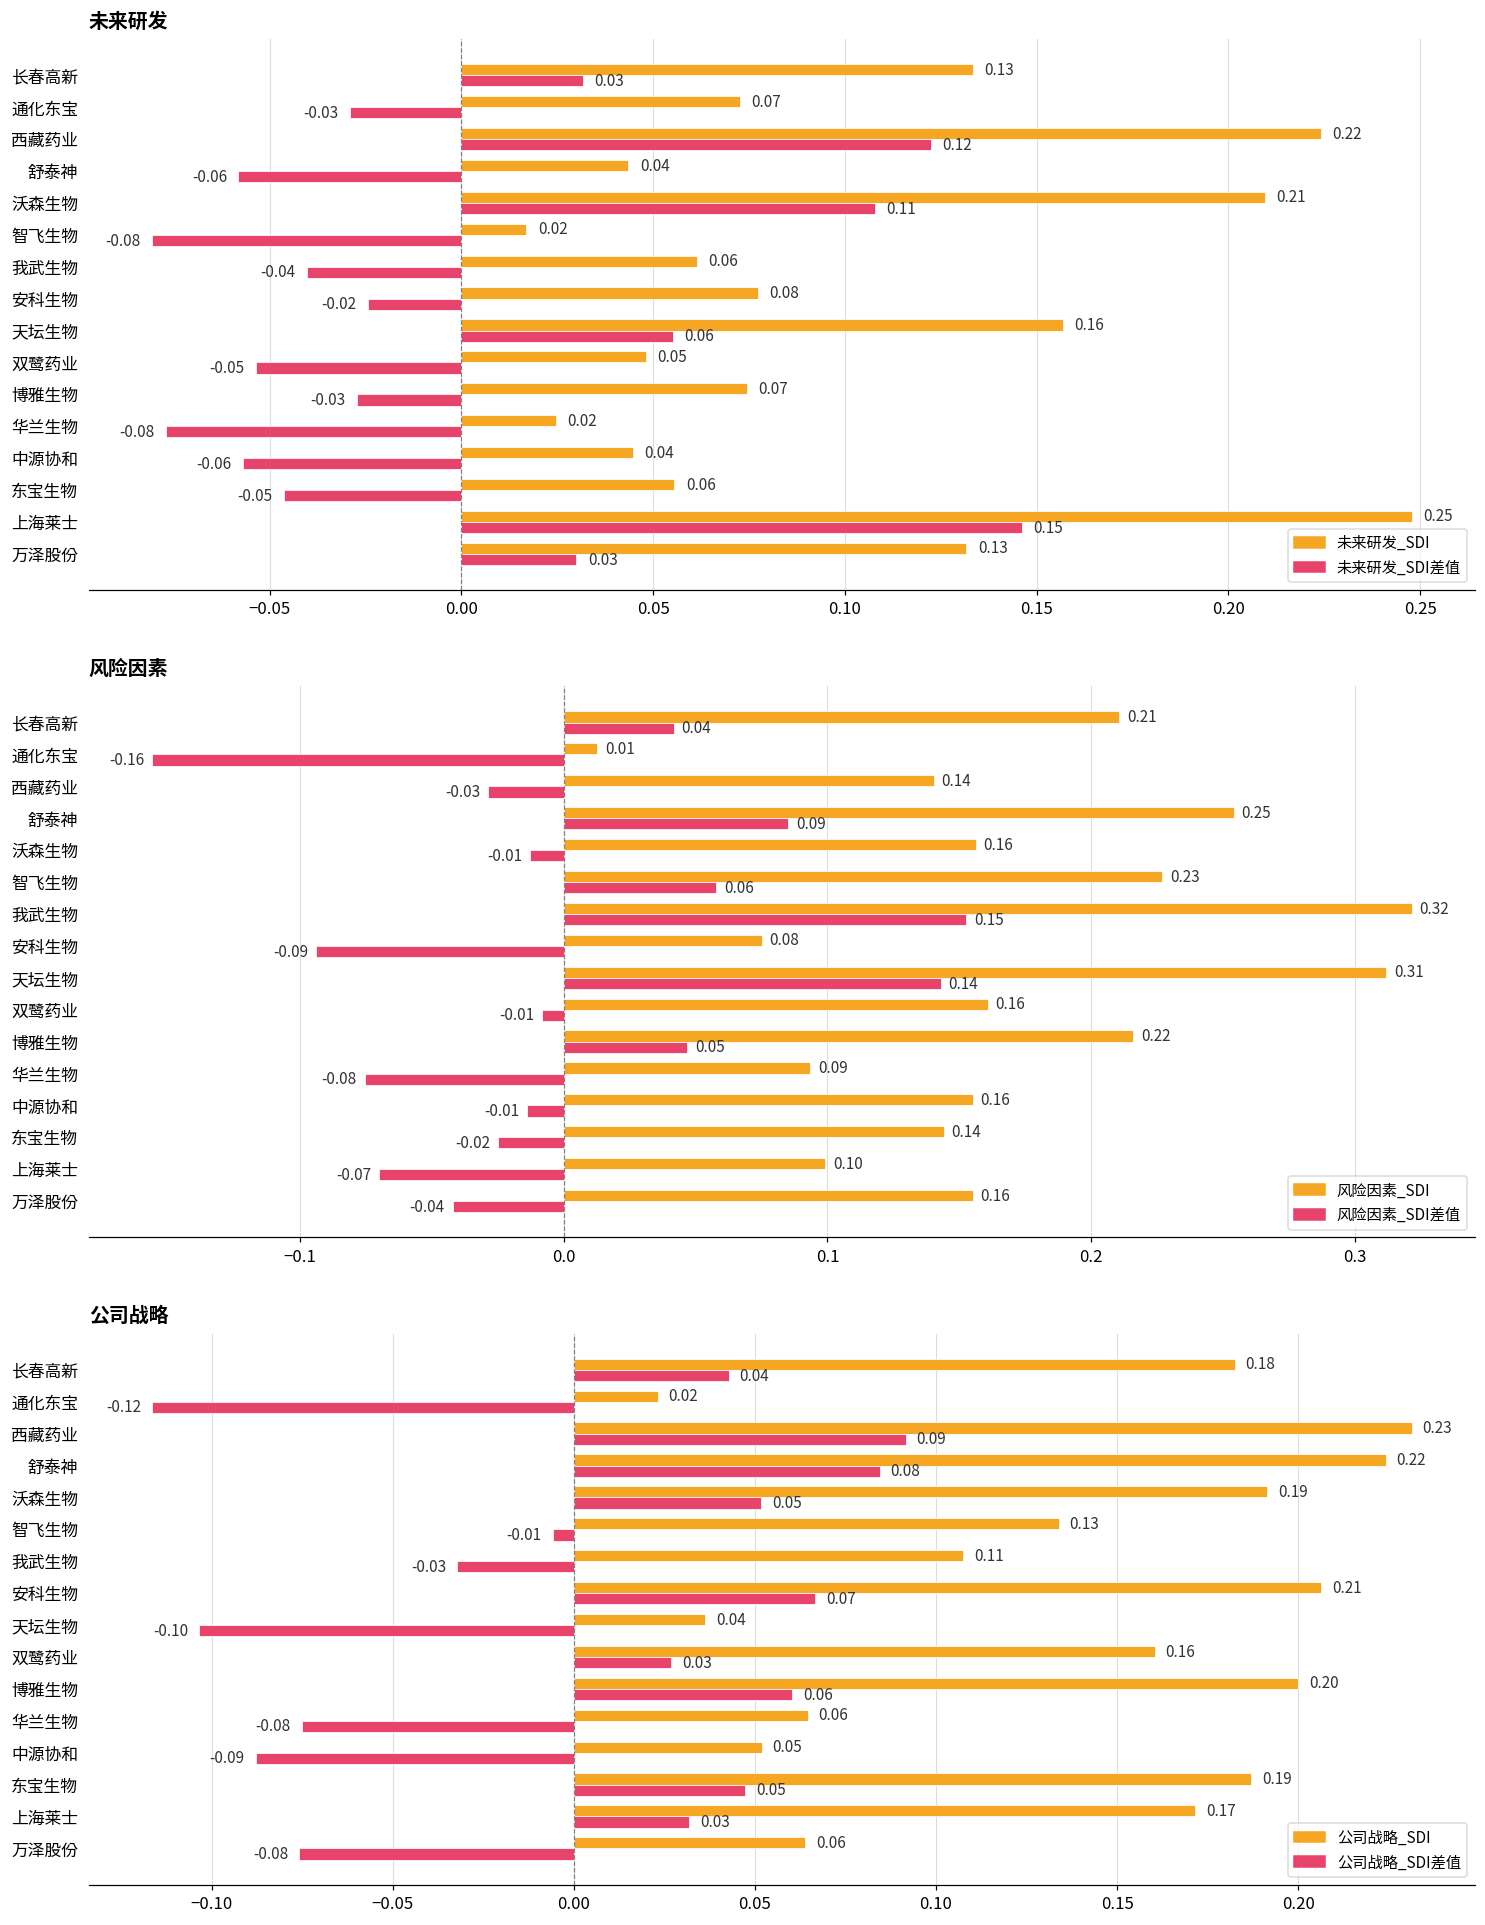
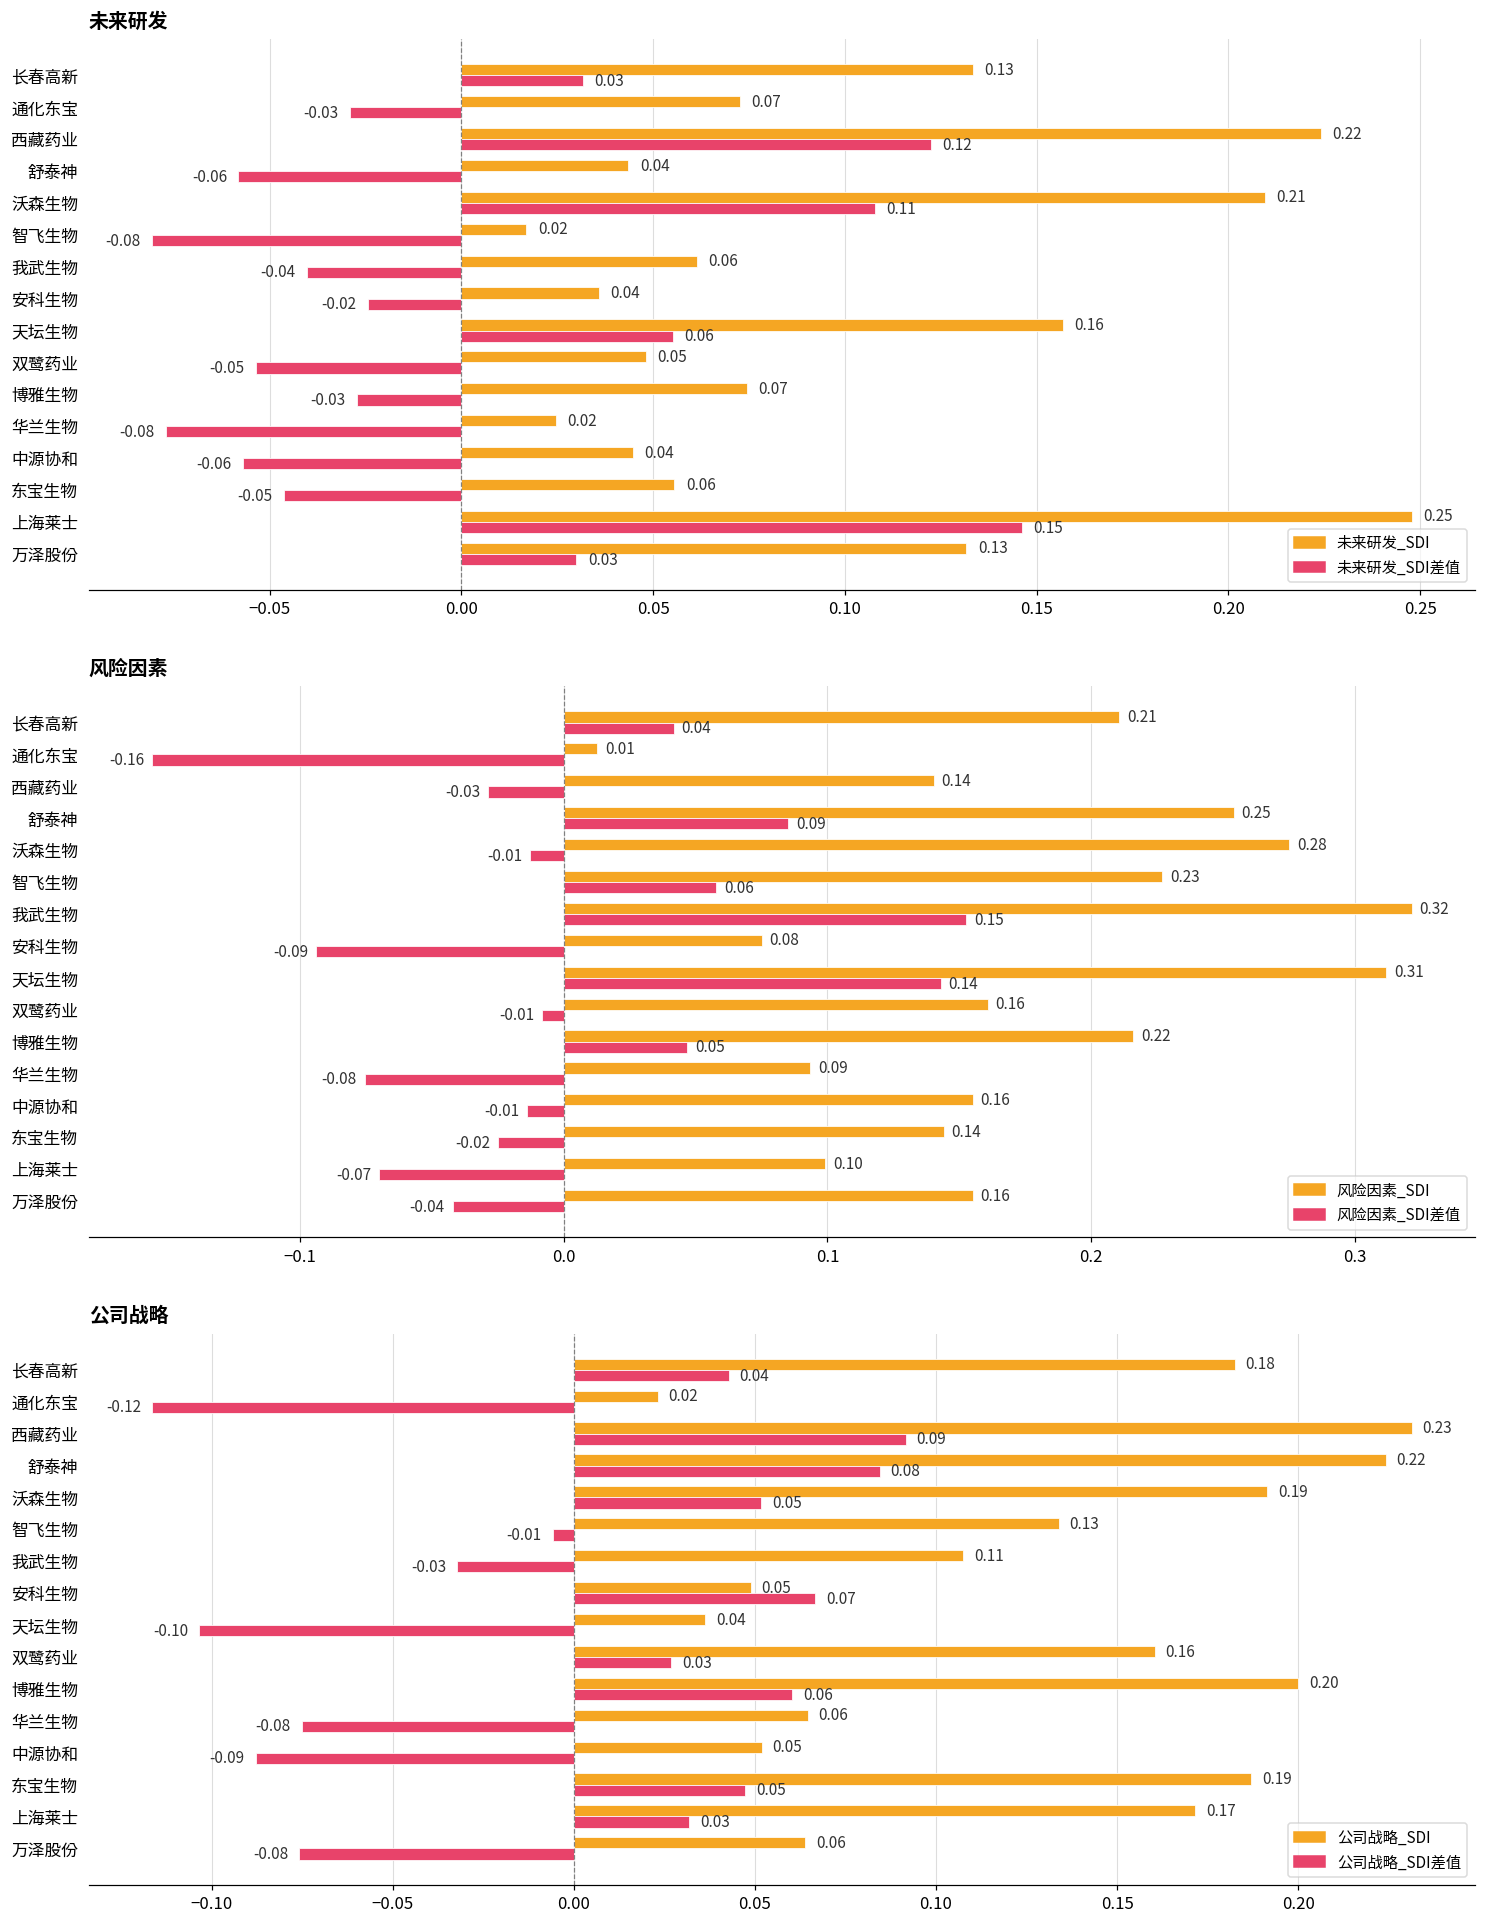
  {
    "未来研发": {
      "未来研发_SDI": {
        "长春高新": 0.13,
        "通化东宝": 0.07,
        "西藏药业": 0.22,
        "舒泰神": 0.04,
        "沃森生物": 0.21,
        "智飞生物": 0.02,
        "我武生物": 0.06,
-       "安科生物": 0.08,
+       "安科生物": 0.04,
        "天坛生物": 0.16,
        "双鹭药业": 0.05,
        "博雅生物": 0.07,
        "华兰生物": 0.02,
        "中源协和": 0.04,
        "东宝生物": 0.06,
        "上海莱士": 0.25,
        "万泽股份": 0.13
      },
      "未来研发_SDI差值": {
        "长春高新": 0.03,
        "通化东宝": -0.03,
        "西藏药业": 0.12,
        "舒泰神": -0.06,
        "沃森生物": 0.11,
        "智飞生物": -0.08,
        "我武生物": -0.04,
        "安科生物": -0.02,
        "天坛生物": 0.06,
        "双鹭药业": -0.05,
        "博雅生物": -0.03,
        "华兰生物": -0.08,
        "中源协和": -0.06,
        "东宝生物": -0.05,
        "上海莱士": 0.15,
        "万泽股份": 0.03
      }
    },
    "风险因素": {
      "风险因素_SDI": {
        "长春高新": 0.21,
        "通化东宝": 0.01,
        "西藏药业": 0.14,
        "舒泰神": 0.25,
-       "沃森生物": 0.16,
+       "沃森生物": 0.28,
        "智飞生物": 0.23,
        "我武生物": 0.32,
        "安科生物": 0.08,
        "天坛生物": 0.31,
        "双鹭药业": 0.16,
        "博雅生物": 0.22,
        "华兰生物": 0.09,
        "中源协和": 0.16,
        "东宝生物": 0.14,
        "上海莱士": 0.10,
        "万泽股份": 0.16
      },
      "风险因素_SDI差值": {
        "长春高新": 0.04,
        "通化东宝": -0.16,
        "西藏药业": -0.03,
        "舒泰神": 0.09,
        "沃森生物": -0.01,
        "智飞生物": 0.06,
        "我武生物": 0.15,
        "安科生物": -0.09,
        "天坛生物": 0.14,
        "双鹭药业": -0.01,
        "博雅生物": 0.05,
        "华兰生物": -0.08,
        "中源协和": -0.01,
        "东宝生物": -0.02,
        "上海莱士": -0.07,
        "万泽股份": -0.04
      }
    },
    "公司战略": {
      "公司战略_SDI": {
        "长春高新": 0.18,
        "通化东宝": 0.02,
        "西藏药业": 0.23,
        "舒泰神": 0.22,
        "沃森生物": 0.19,
        "智飞生物": 0.13,
        "我武生物": 0.11,
-       "安科生物": 0.21,
+       "安科生物": 0.05,
        "天坛生物": 0.04,
        "双鹭药业": 0.16,
        "博雅生物": 0.20,
        "华兰生物": 0.06,
        "中源协和": 0.05,
        "东宝生物": 0.19,
        "上海莱士": 0.17,
        "万泽股份": 0.06
      },
      "公司战略_SDI差值": {
        "长春高新": 0.04,
        "通化东宝": -0.12,
        "西藏药业": 0.09,
        "舒泰神": 0.08,
        "沃森生物": 0.05,
        "智飞生物": -0.01,
        "我武生物": -0.03,
        "安科生物": 0.07,
        "天坛生物": -0.10,
        "双鹭药业": 0.03,
        "博雅生物": 0.06,
        "华兰生物": -0.08,
        "中源协和": -0.09,
        "东宝生物": 0.05,
        "上海莱士": 0.03,
        "万泽股份": -0.08
      }
    }
  }
